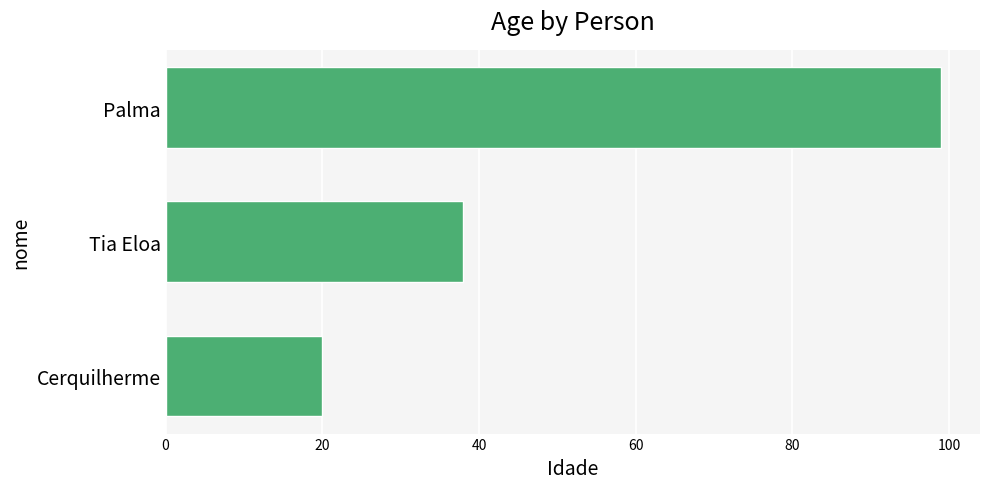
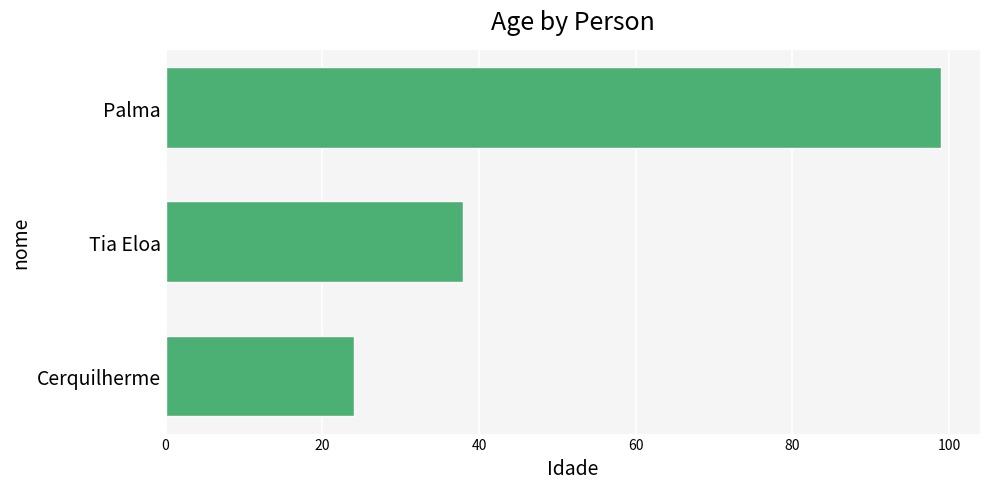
  {
    "Palma": 99,
    "Tia Eloa": 38,
-   "Cerquilherme": 20
+   "Cerquilherme": 24
  }
